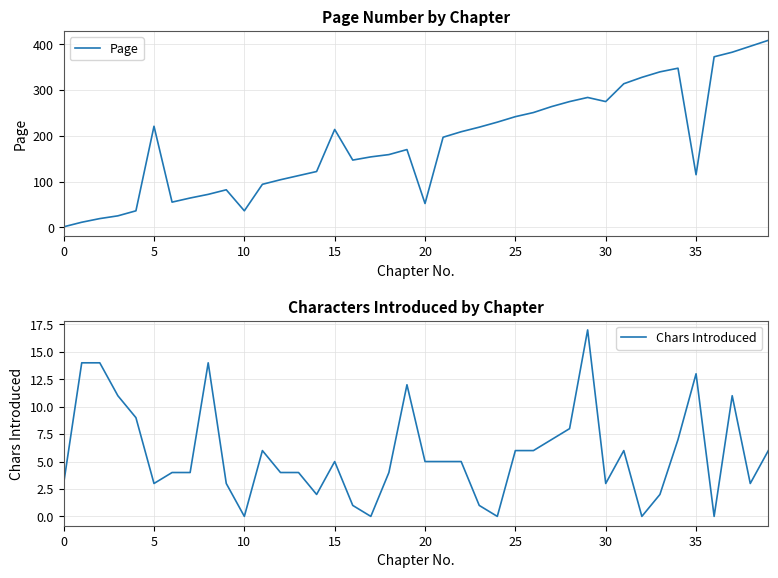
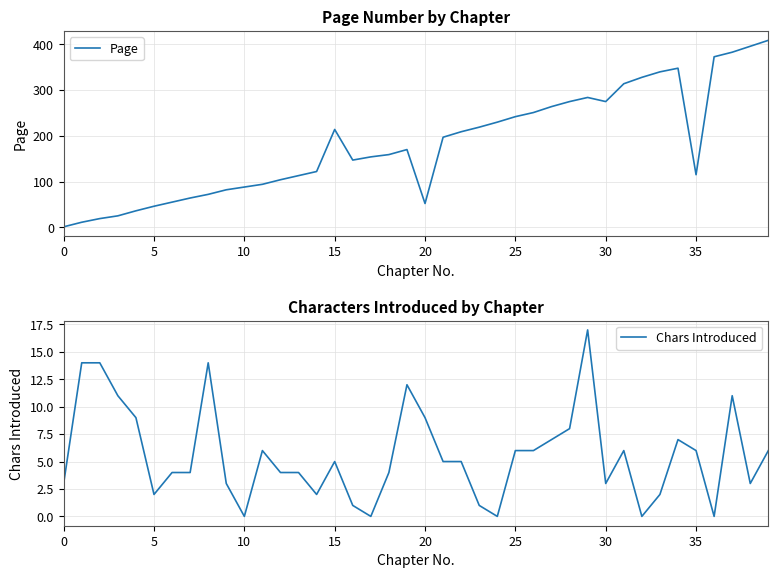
  {
    "Page Number by Chapter": {
      "0": 0,
-     "5": 220,
-     "10": 40,
+     "5": 50,
+     "10": 90,
      "15": 210,
      "20": 50,
      "25": 240,
      "30": 280,
      "35": 120
    },
    "Characters Introduced by Chapter": {
      "0": 3,
-     "5": 3,
+     "5": 2,
      "10": 0,
      "15": 5,
-     "20": 5,
+     "20": 9,
      "25": 6,
      "30": 3,
-     "35": 13
+     "35": 6
    }
  }
